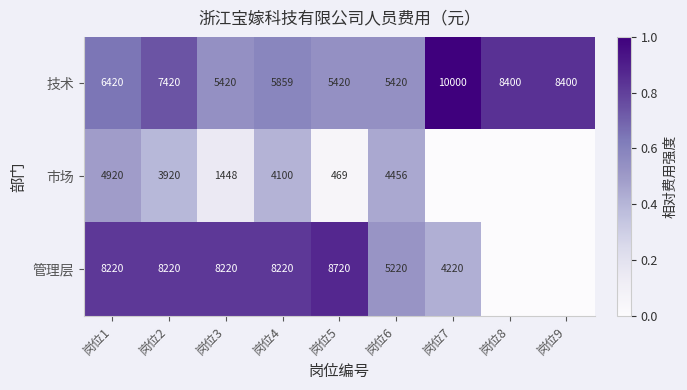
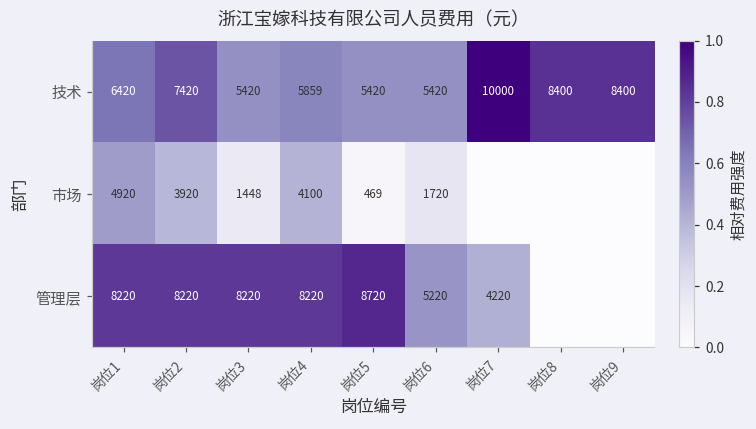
  {
    "技术": {
      "岗位1": 6420,
      "岗位2": 7420,
      "岗位3": 5420,
      "岗位4": 5859,
      "岗位5": 5420,
      "岗位6": 5420,
      "岗位7": 10000,
      "岗位8": 8400,
      "岗位9": 8400
    },
    "市场": {
      "岗位1": 4920,
      "岗位2": 3920,
      "岗位3": 1448,
      "岗位4": 4100,
      "岗位5": 469,
-     "岗位6": 4456
+     "岗位6": 1720
    },
    "管理层": {
      "岗位1": 8220,
      "岗位2": 8220,
      "岗位3": 8220,
      "岗位4": 8220,
      "岗位5": 8720,
      "岗位6": 5220,
      "岗位7": 4220
    }
  }
